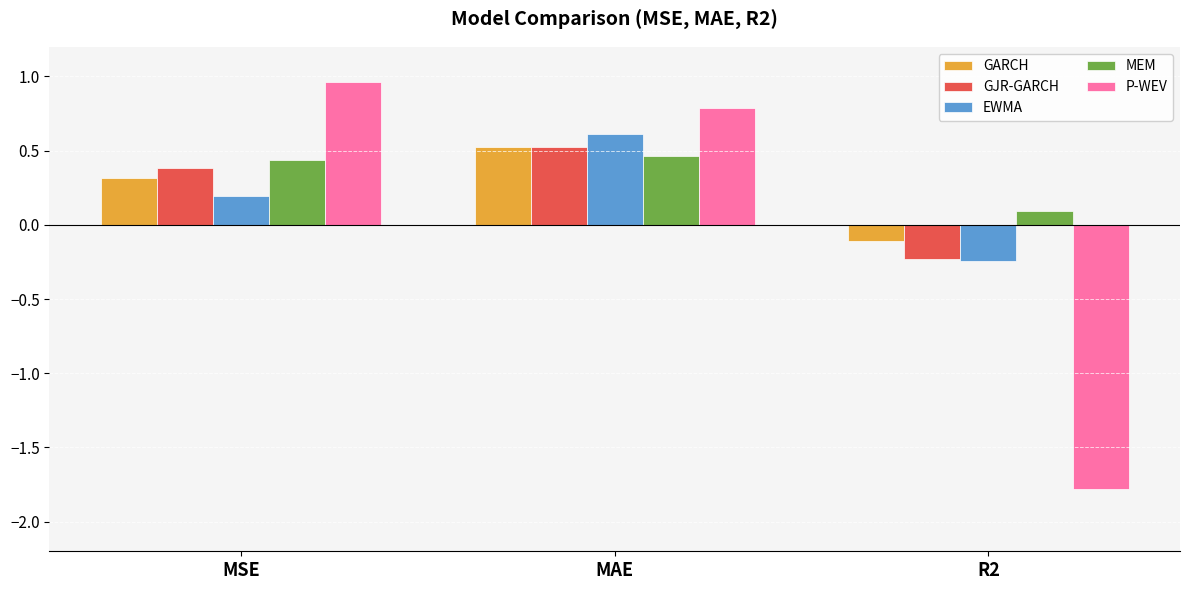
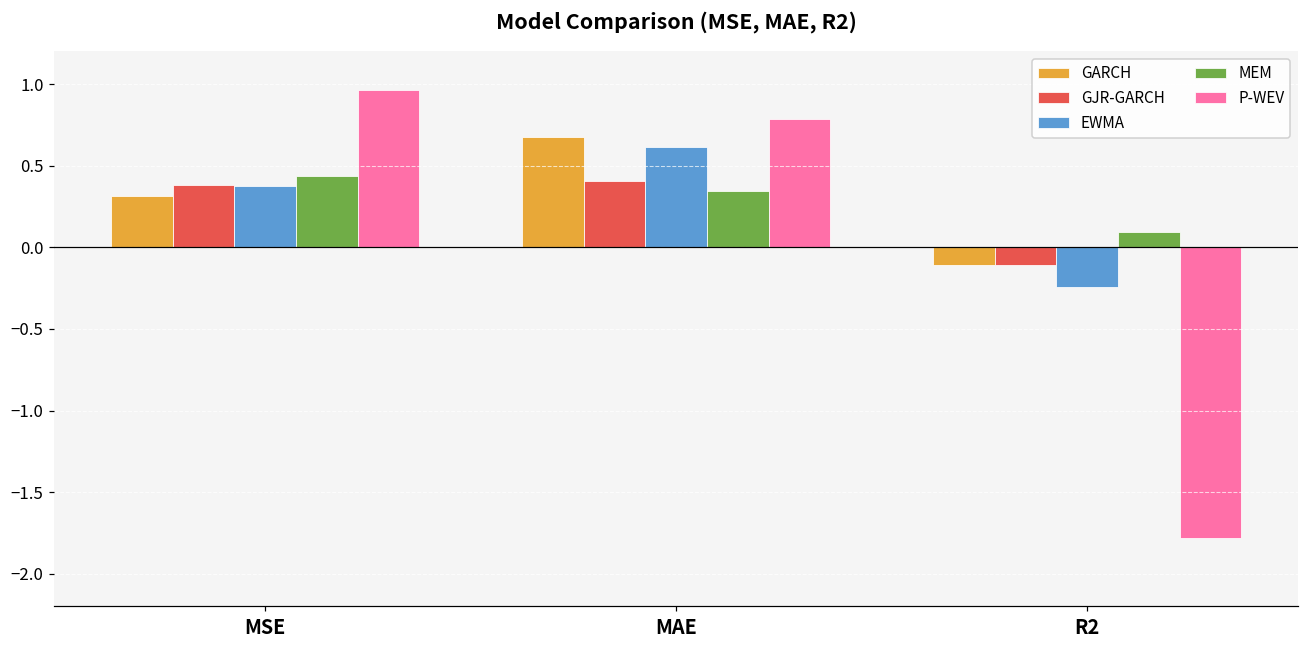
  {
    "GARCH": {
      "MSE": 0.31,
-     "MAE": 0.52,
+     "MAE": 0.68,
      "R2": -0.11
    },
    "GJR-GARCH": {
      "MSE": 0.38,
-     "MAE": 0.52,
-     "R2": -0.23
+     "MAE": 0.41,
+     "R2": -0.11
    },
    "EWMA": {
-     "MSE": 0.19,
+     "MSE": 0.37,
      "MAE": 0.62,
      "R2": -0.24
    },
    "MEM": {
      "MSE": 0.44,
-     "MAE": 0.47,
+     "MAE": 0.35,
      "R2": 0.09
    },
    "P-WEV": {
      "MSE": 0.97,
      "MAE": 0.79,
      "R2": -1.78
    }
  }
